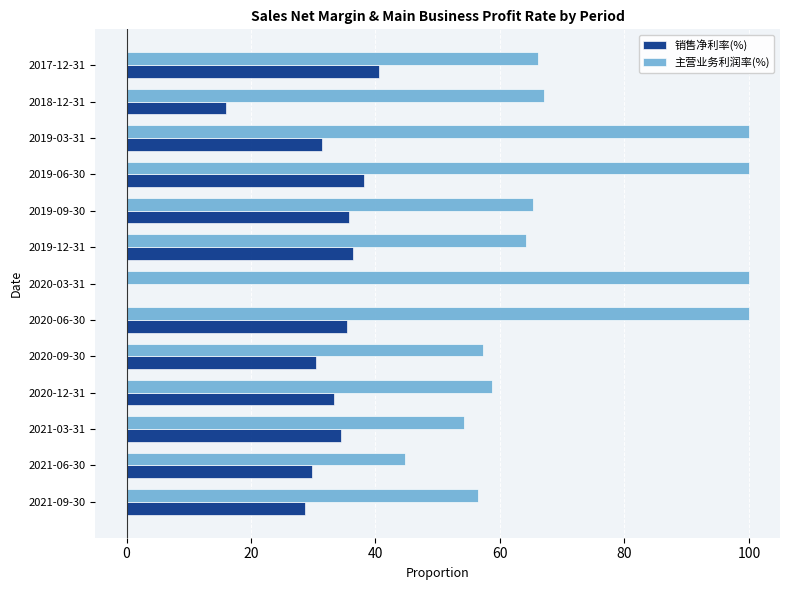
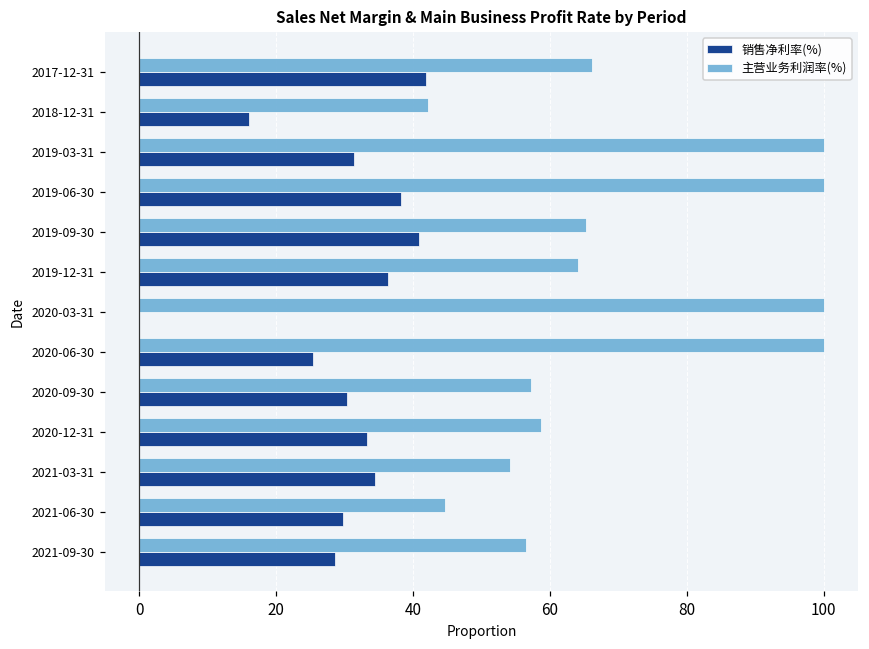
  {
    "销售净利率(%)": {
-     "2017-12-31": 41,
+     "2017-12-31": 42,
      "2018-12-31": 16,
      "2019-03-31": 31,
      "2019-06-30": 38,
-     "2019-09-30": 36,
+     "2019-09-30": 41,
      "2019-12-31": 36,
-     "2020-06-30": 35,
+     "2020-06-30": 25,
      "2020-09-30": 30,
      "2020-12-31": 33,
      "2021-03-31": 35,
      "2021-06-30": 30,
      "2021-09-30": 29
    },
    "主营业务利润率(%)": {
      "2017-12-31": 66,
-     "2018-12-31": 67,
+     "2018-12-31": 42,
      "2019-03-31": 100,
      "2019-06-30": 100,
      "2019-09-30": 65,
      "2019-12-31": 64,
      "2020-03-31": 100,
      "2020-06-30": 100,
      "2020-09-30": 57,
      "2020-12-31": 59,
      "2021-03-31": 54,
      "2021-06-30": 45,
      "2021-09-30": 57
    }
  }
